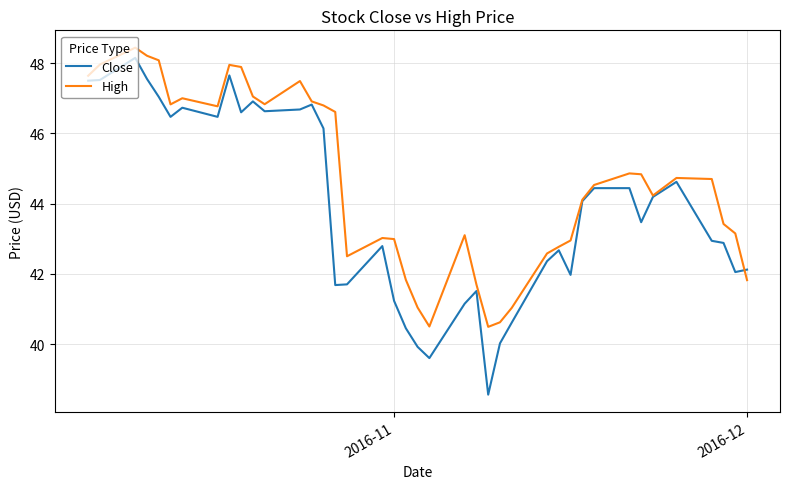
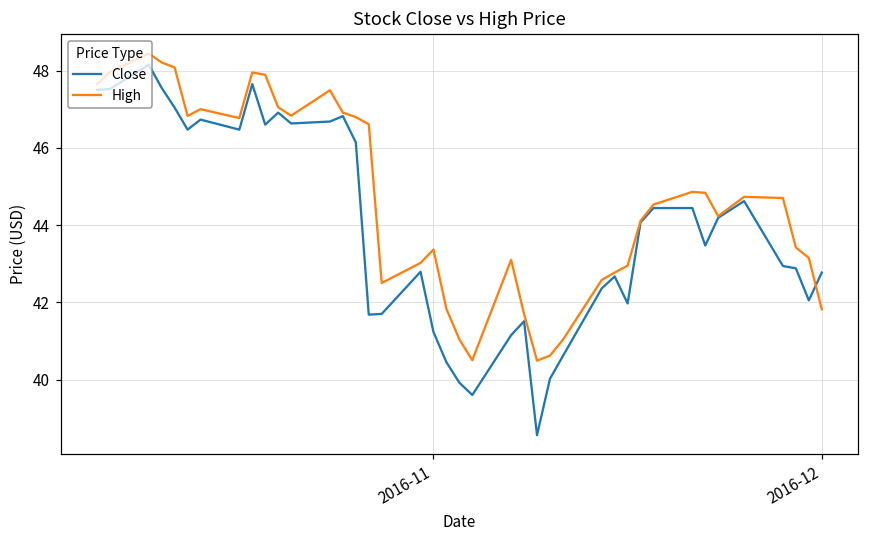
  {
    "Close": {
      "2016-11": 41.2,
-     "2016-12": 42.1
+     "2016-12": 42.8
    },
    "High": {
-     "2016-11": 43.0,
+     "2016-11": 43.4,
      "2016-12": 41.8
    }
  }
